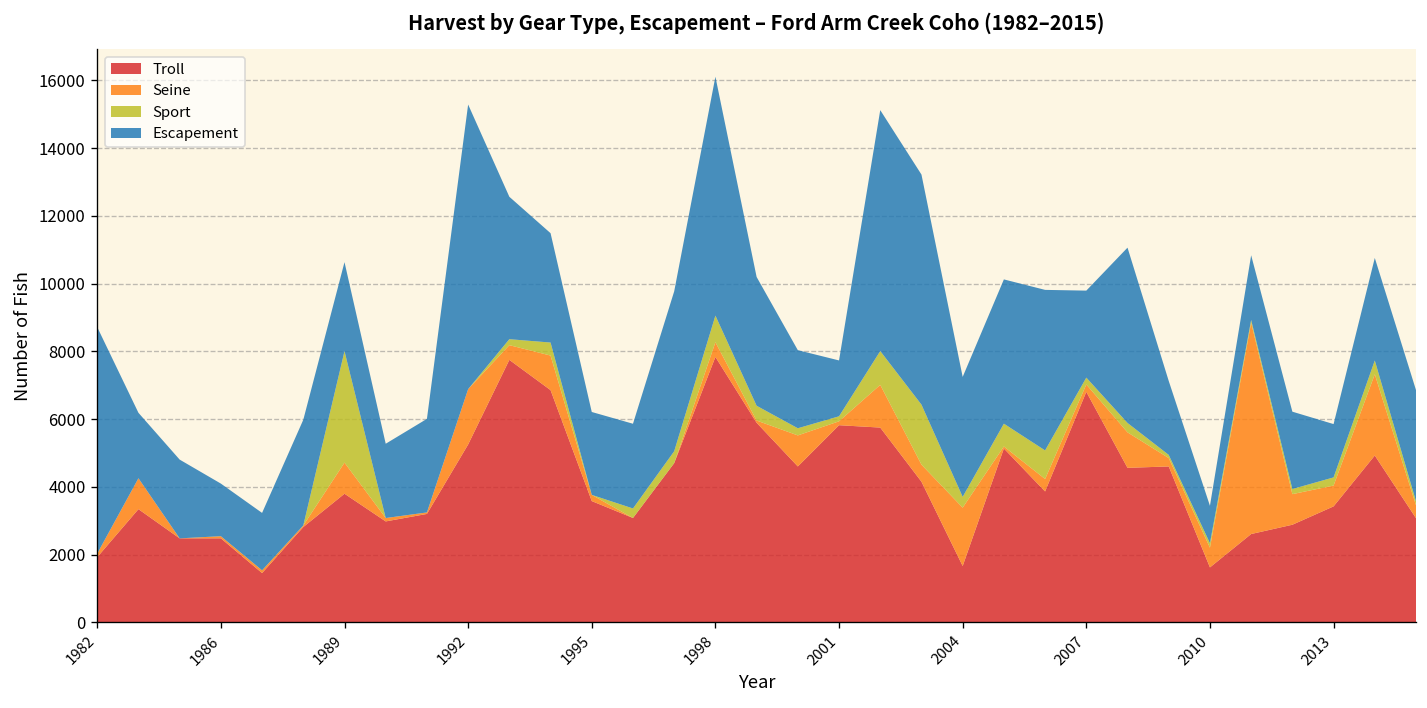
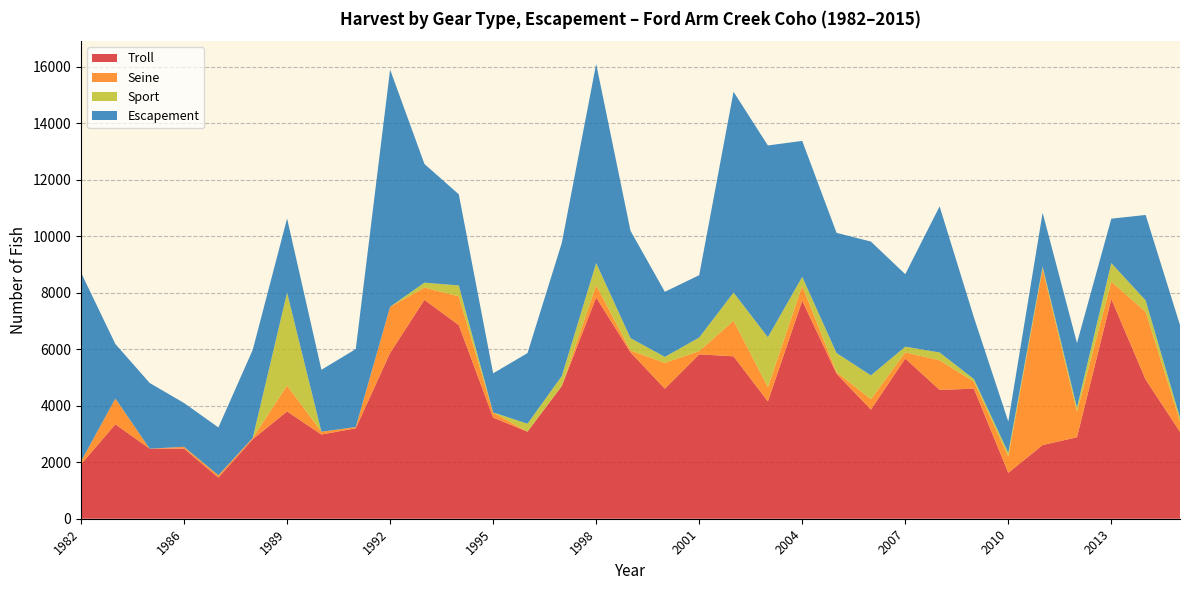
  {
    "Troll": {
      "1982": 1900,
      "1989": 3800,
-     "1992": 5300,
+     "1992": 5900,
      "1995": 3600,
      "1998": 7800,
      "2001": 5800,
-     "2004": 1700,
-     "2007": 6800,
+     "2004": 7700,
+     "2007": 5700,
      "2010": 1600,
-     "2013": 3400
+     "2013": 7800
    },
    "Seine": {
      "1989": 900,
      "1998": 400,
      "2001": 100,
-     "2004": 1700,
+     "2004": 500,
      "2007": 200,
      "2010": 600,
      "2013": 600
    },
    "Sport": {
      "1989": 3300,
      "1998": 800,
-     "2001": 100,
+     "2001": 500,
      "2004": 300,
      "2007": 200,
      "2010": 100,
-     "2013": 200
+     "2013": 700
    },
    "Escapement": {
      "1982": 6700,
      "1986": 1600,
      "1989": 2600,
      "1992": 8400,
-     "1995": 2400,
+     "1995": 1400,
      "1998": 7000,
-     "2001": 1600,
-     "2004": 3500,
+     "2001": 2200,
+     "2004": 4800,
      "2007": 2600,
      "2010": 1100,
      "2013": 1600
    }
  }
